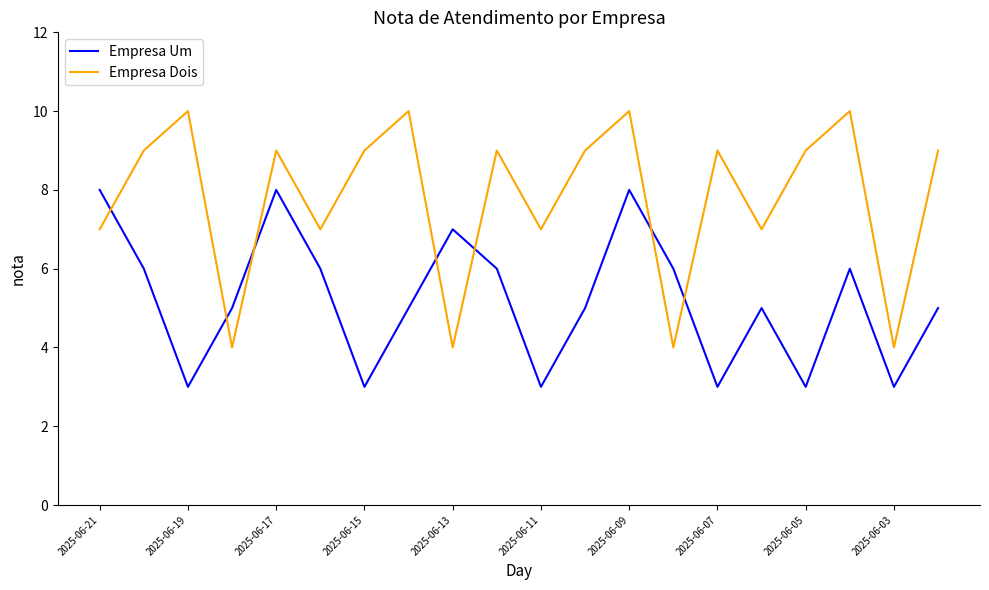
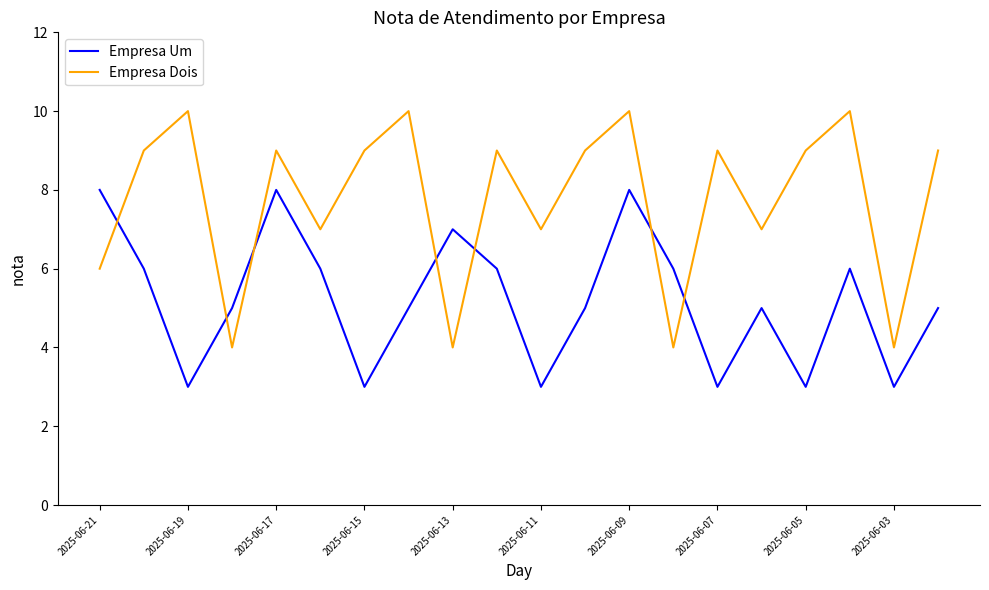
  {
    "Empresa Um": {
      "2025-06-21": 8,
      "2025-06-19": 3,
      "2025-06-17": 8,
      "2025-06-15": 3,
      "2025-06-13": 7,
      "2025-06-11": 3,
      "2025-06-09": 8,
      "2025-06-07": 3,
      "2025-06-05": 3,
      "2025-06-03": 3
    },
    "Empresa Dois": {
-     "2025-06-21": 7,
+     "2025-06-21": 6,
      "2025-06-19": 10,
      "2025-06-17": 9,
      "2025-06-15": 9,
      "2025-06-13": 4,
      "2025-06-11": 7,
      "2025-06-09": 10,
      "2025-06-07": 9,
      "2025-06-05": 9,
      "2025-06-03": 4
    }
  }
